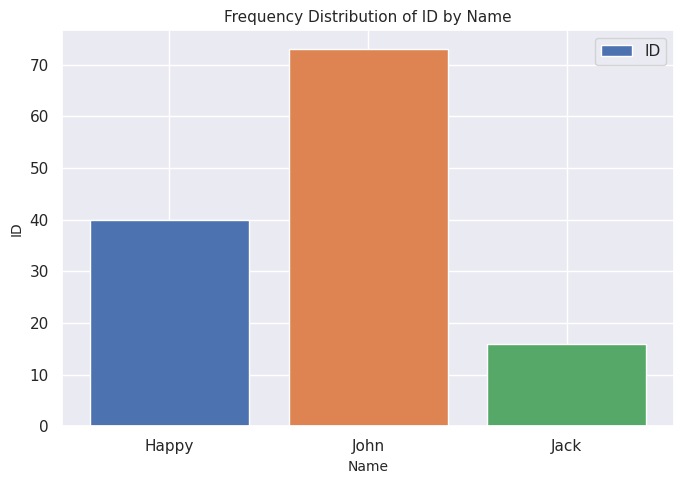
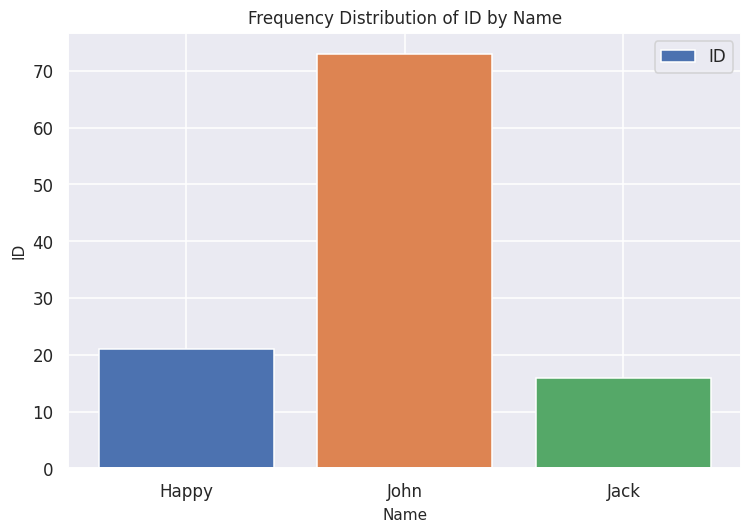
  {
-   "Happy": 40,
+   "Happy": 21,
    "John": 73,
    "Jack": 16
  }
